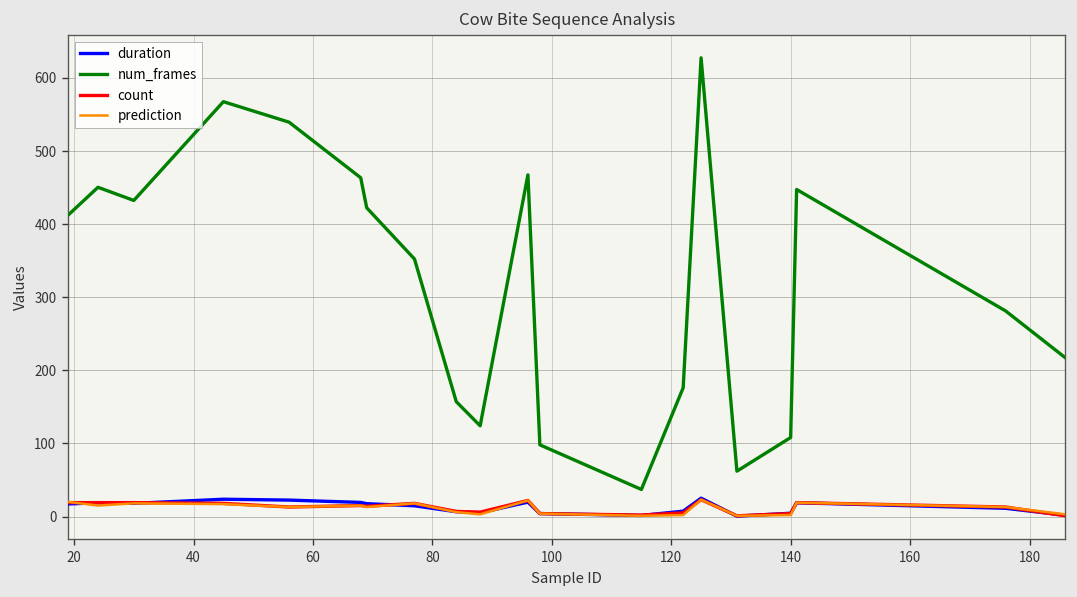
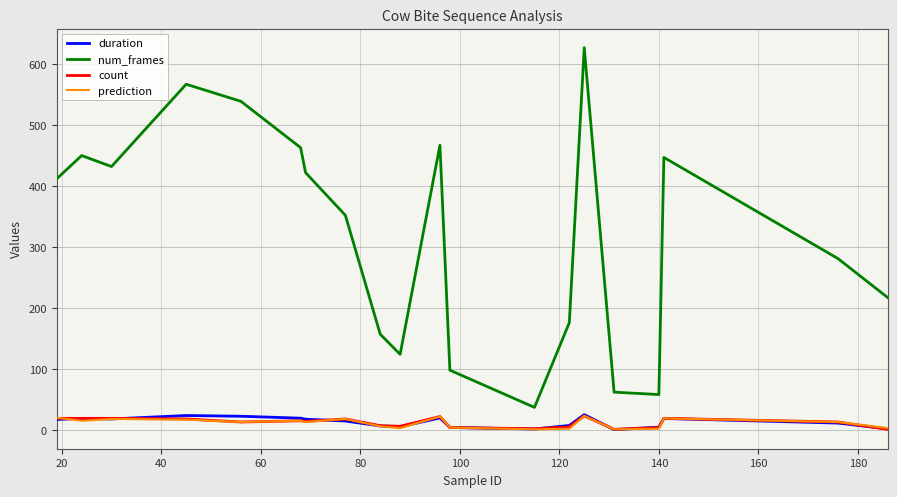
  {
    "num_frames": {
-     "140": 110
+     "140": 60
    }
  }
